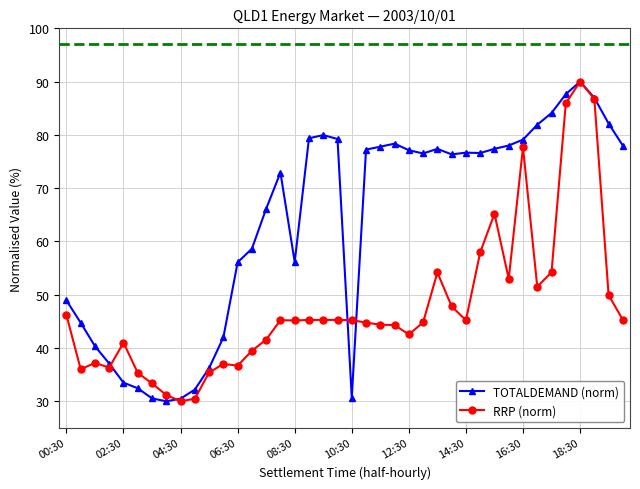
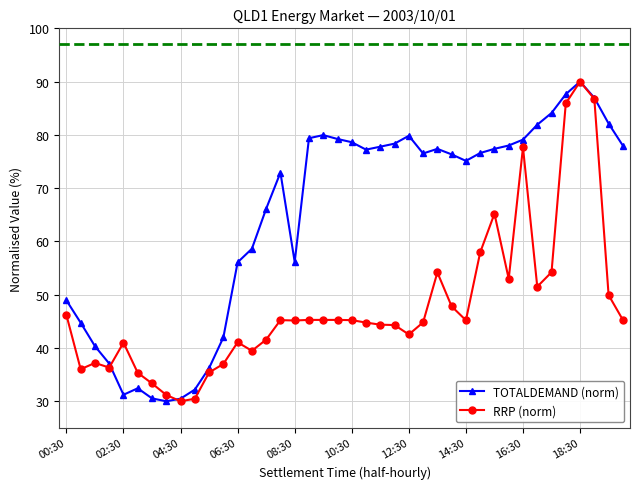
  {
    "TOTALDEMAND (norm)": {
      "00:30": 49,
-     "02:30": 33,
+     "02:30": 31,
      "04:30": 30,
      "06:30": 56,
      "08:30": 56,
-     "10:30": 31,
-     "12:30": 77,
-     "14:30": 77,
+     "10:30": 79,
+     "12:30": 80,
+     "14:30": 75,
      "16:30": 79
    },
    "RRP (norm)": {
      "00:30": 46,
      "02:30": 41,
      "04:30": 30,
-     "06:30": 37,
+     "06:30": 41,
      "08:30": 45,
      "10:30": 45,
      "12:30": 43,
      "14:30": 45,
      "16:30": 78
    }
  }
